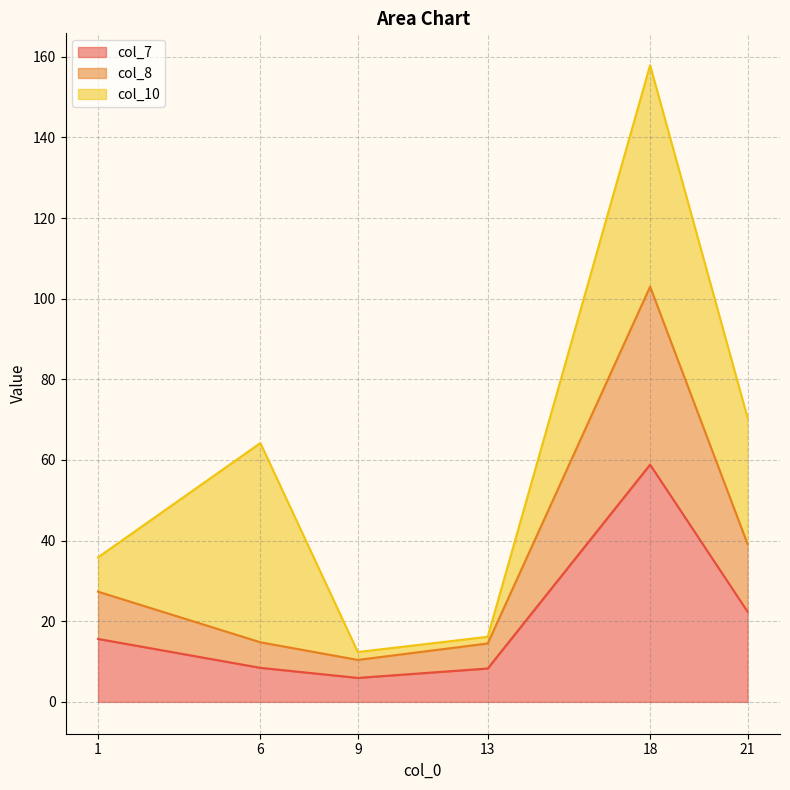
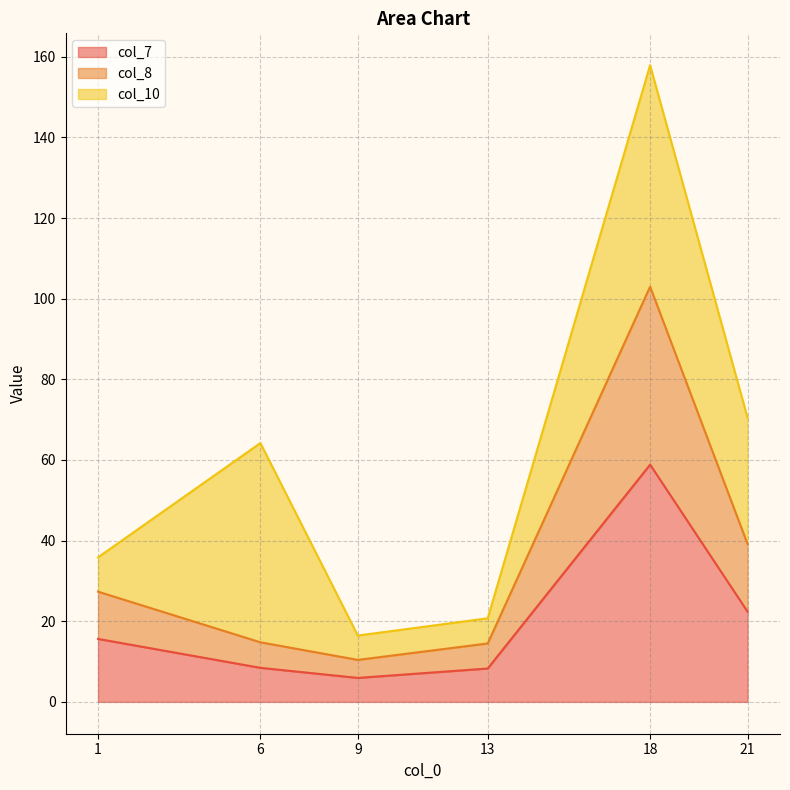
  {
    "col_10": {
      "1": 9,
      "6": 49,
-     "9": 2,
-     "13": 2,
+     "9": 6,
+     "13": 6,
      "18": 55,
      "21": 31
    }
  }
